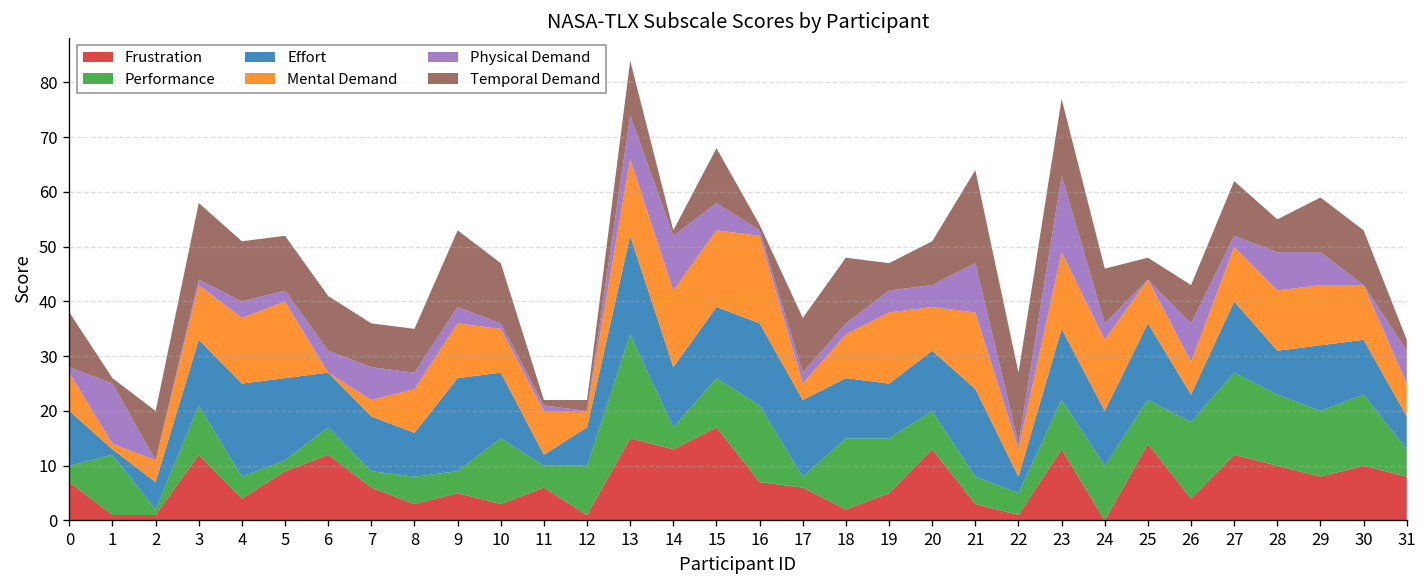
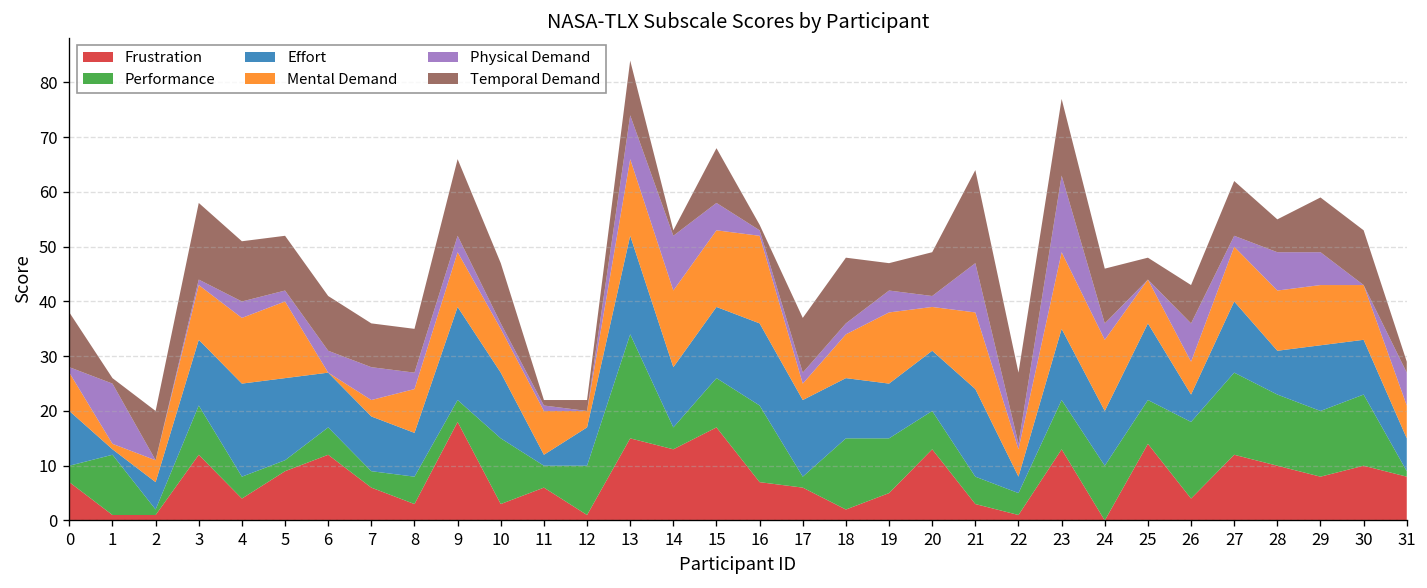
  {
    "Frustration": {
      "0": 7,
      "1": 1,
      "2": 1,
      "3": 12,
      "4": 4,
      "5": 9,
      "6": 12,
      "7": 6,
      "8": 3,
-     "9": 5,
+     "9": 18,
      "10": 3,
      "11": 6,
      "12": 1,
      "13": 15,
      "14": 13,
      "15": 17,
      "16": 7,
      "17": 6,
      "18": 2,
      "19": 5,
      "20": 13,
      "21": 3,
      "22": 1,
      "23": 13,
      "24": 0,
      "25": 14,
      "26": 4,
      "27": 12,
      "28": 10,
      "29": 8,
      "30": 10,
      "31": 8
    },
    "Performance": {
      "0": 3,
      "1": 11,
      "2": 1,
      "3": 9,
      "4": 4,
      "5": 2,
      "6": 5,
      "7": 3,
      "8": 5,
      "9": 4,
      "10": 12,
      "11": 4,
      "12": 9,
      "13": 19,
      "14": 4,
      "15": 9,
      "16": 14,
      "17": 2,
      "18": 13,
      "19": 10,
      "20": 7,
      "21": 5,
      "22": 4,
      "23": 9,
      "24": 10,
      "25": 8,
      "26": 14,
      "27": 15,
      "28": 13,
      "29": 12,
      "30": 13,
-     "31": 5
+     "31": 1
    },
    "Effort": {
      "0": 10,
      "1": 1,
      "2": 5,
      "3": 12,
      "4": 17,
      "5": 15,
      "7": 10,
      "8": 8,
      "9": 17,
      "10": 12,
      "11": 2,
      "12": 7,
      "13": 18,
      "14": 11,
      "15": 13,
      "16": 15,
      "17": 14,
      "18": 11,
      "19": 10,
      "20": 11,
      "21": 16,
      "22": 3,
      "23": 13,
      "24": 10,
      "25": 14,
      "26": 5,
      "27": 13,
      "28": 8,
      "29": 12,
      "30": 10,
      "31": 6
    },
    "Mental Demand": {
      "0": 7,
      "1": 1,
      "3": 10,
      "4": 12,
      "5": 14,
      "7": 3,
      "8": 8,
      "9": 10,
      "10": 8,
      "11": 8,
      "13": 14,
      "14": 14,
      "15": 14,
      "16": 16,
      "17": 3,
      "18": 8,
      "19": 13,
      "20": 8,
      "21": 14,
      "22": 5,
      "23": 14,
      "24": 13,
      "26": 6,
      "27": 10,
      "28": 11,
      "29": 11,
      "31": 6
    },
    "Physical Demand": {
      "0": 1,
      "1": 11,
      "3": 1,
      "4": 3,
      "5": 2,
      "6": 4,
      "7": 6,
      "8": 3,
      "9": 3,
      "10": 1,
      "11": 1,
      "13": 8,
      "14": 10,
      "15": 5,
      "16": 1,
      "17": 2,
      "18": 2,
      "19": 4,
-     "20": 4,
+     "20": 2,
      "21": 9,
      "22": 1,
      "23": 14,
      "24": 3,
      "26": 7,
      "27": 2,
      "28": 7,
      "29": 6,
      "31": 6
    },
    "Temporal Demand": {
      "0": 10,
      "1": 1,
      "2": 9,
      "3": 14,
      "4": 11,
      "5": 10,
      "6": 10,
      "7": 8,
      "8": 8,
      "9": 14,
      "10": 11,
      "11": 1,
      "12": 2,
      "13": 10,
      "14": 1,
      "15": 10,
      "16": 1,
      "17": 10,
      "18": 12,
      "19": 5,
      "20": 8,
      "21": 17,
      "22": 13,
      "23": 14,
      "24": 10,
      "25": 4,
      "26": 7,
      "27": 10,
      "28": 6,
      "29": 10,
      "30": 10,
      "31": 2
    }
  }
